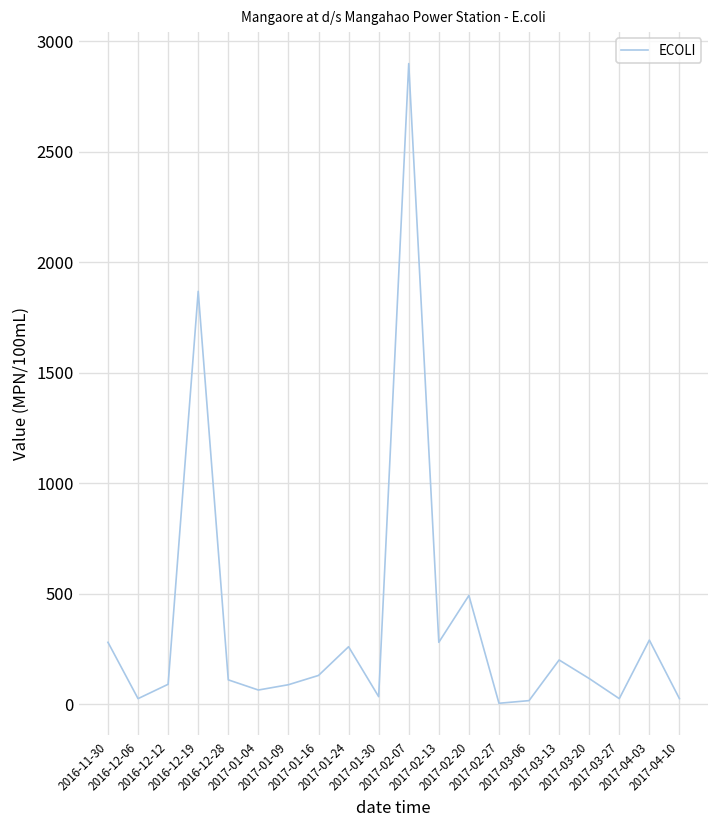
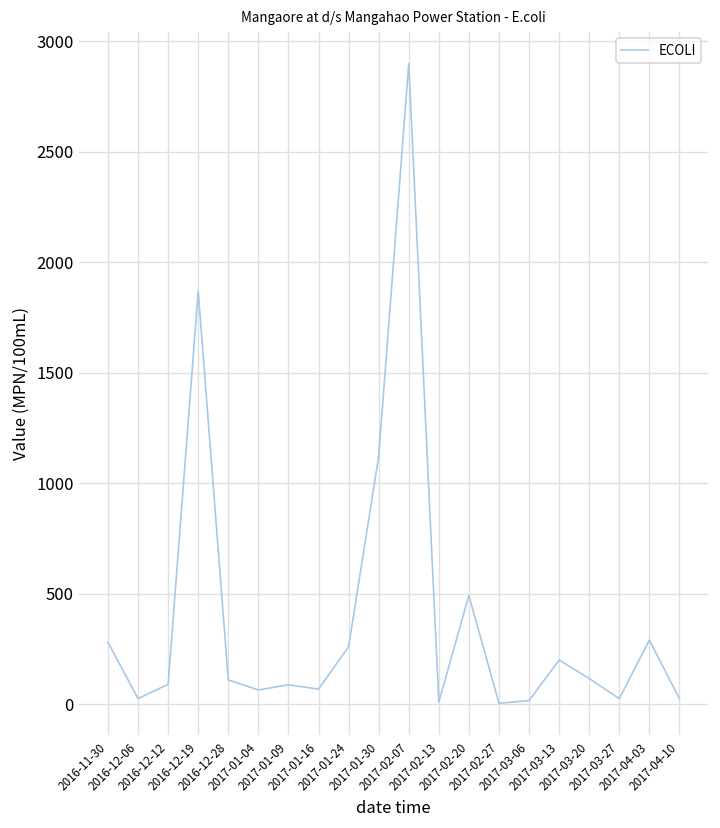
  {
    "2016-11-30": 280,
    "2016-12-06": 30,
    "2016-12-12": 90,
    "2016-12-19": 1870,
    "2016-12-28": 110,
    "2017-01-04": 60,
    "2017-01-09": 90,
-   "2017-01-16": 130,
+   "2017-01-16": 70,
    "2017-01-24": 260,
-   "2017-01-30": 30,
+   "2017-01-30": 1120,
    "2017-02-07": 2900,
-   "2017-02-13": 280,
+   "2017-02-13": 10,
    "2017-02-20": 490,
    "2017-02-27": 0,
    "2017-03-06": 20,
    "2017-03-13": 200,
    "2017-03-20": 120,
    "2017-03-27": 30,
    "2017-04-03": 290,
    "2017-04-10": 30
  }
